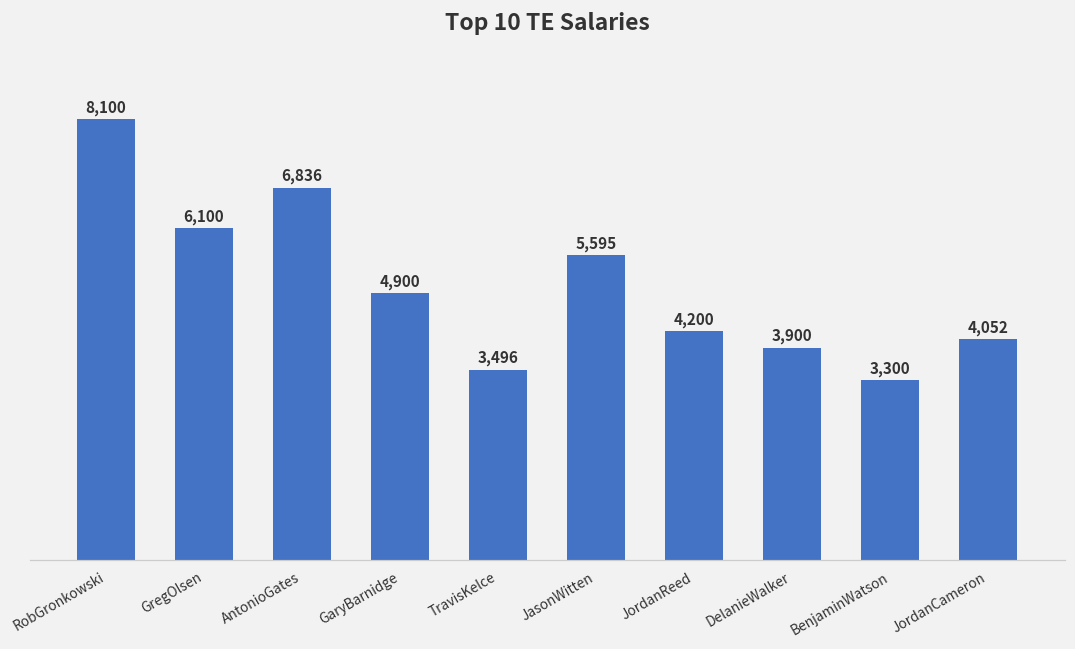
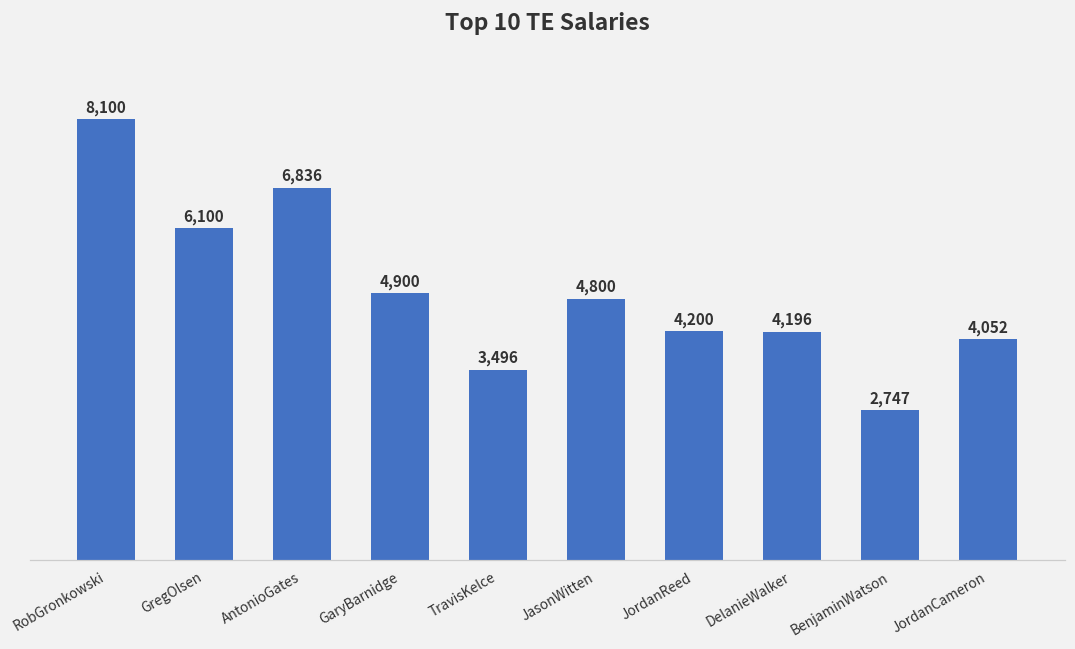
  {
    "RobGronkowski": "8,100",
    "GregOlsen": "6,100",
    "AntonioGates": "6,836",
    "GaryBarnidge": "4,900",
    "TravisKelce": "3,496",
-   "JasonWitten": "5,595",
+   "JasonWitten": "4,800",
    "JordanReed": "4,200",
-   "DelanieWalker": "3,900",
-   "BenjaminWatson": "3,300",
+   "DelanieWalker": "4,196",
+   "BenjaminWatson": "2,747",
    "JordanCameron": "4,052"
  }
